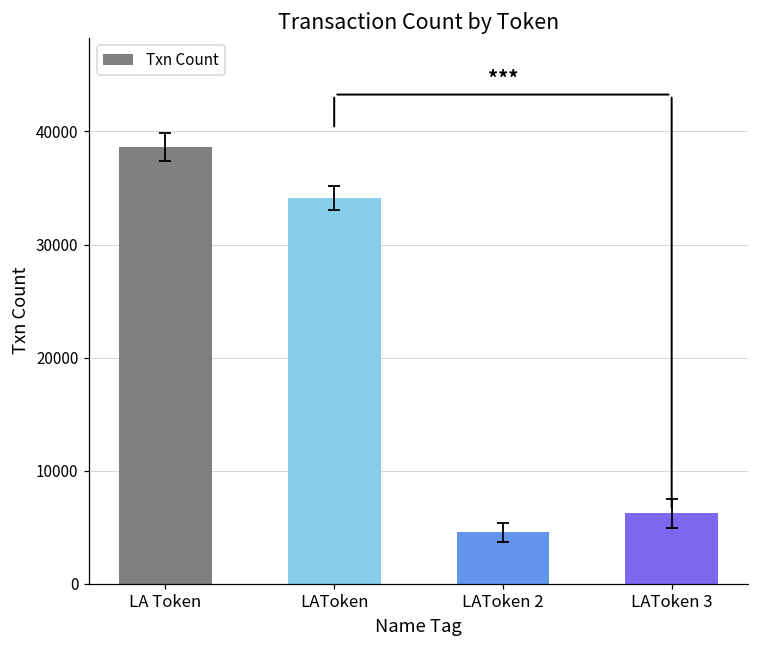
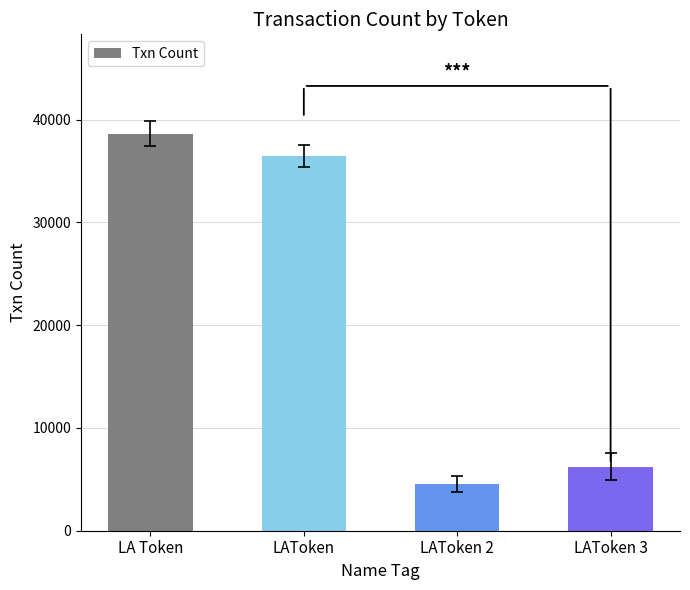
  {
    "Txn Count": {
      "LA Token": 38600,
-     "LAToken": 34100,
+     "LAToken": 36500,
      "LAToken 2": 4500,
      "LAToken 3": 6200
    }
  }
